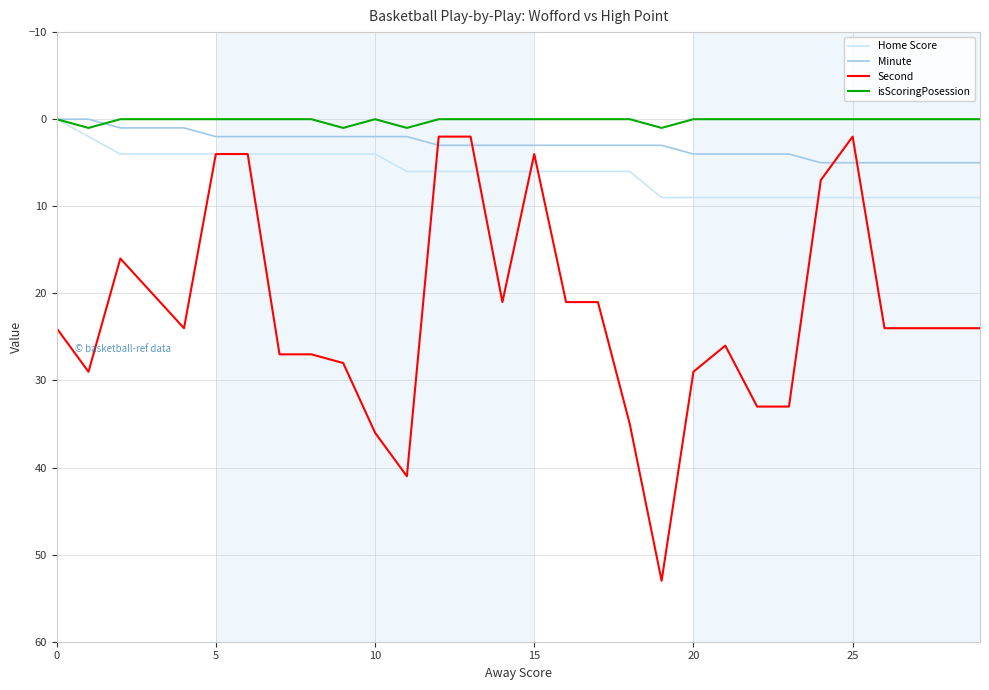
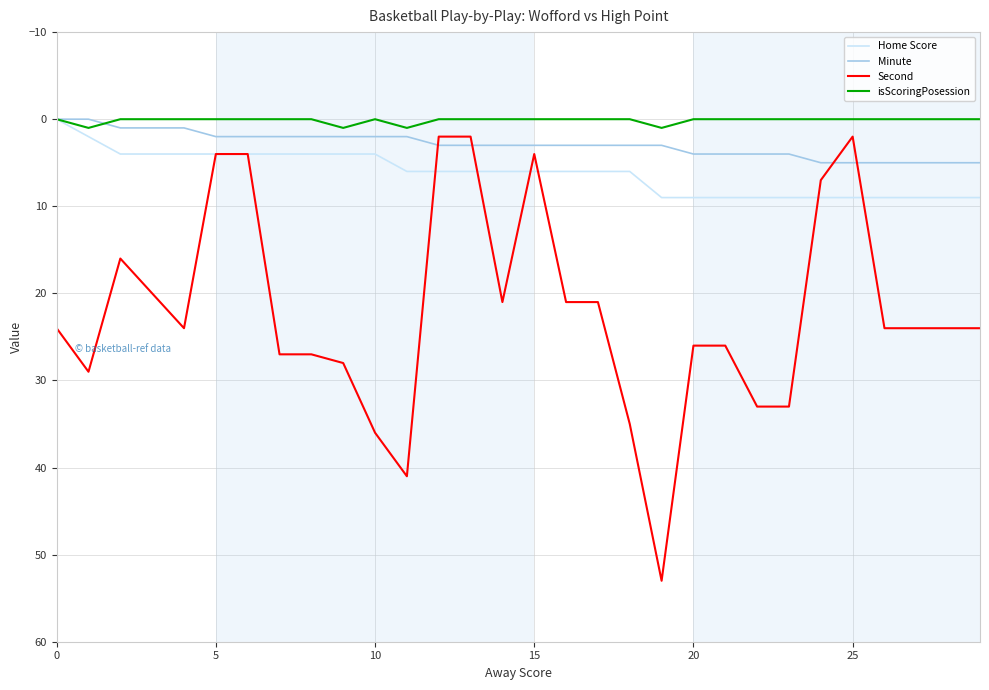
  {
    "Second": {
      "0": 24,
      "10": 36,
      "15": 4,
-     "20": 29,
+     "20": 26,
      "25": 2
    },
    "isScoringPosession": {
      "5": 0,
      "10": 0,
      "15": 0,
      "20": 0,
      "25": 0
    }
  }
